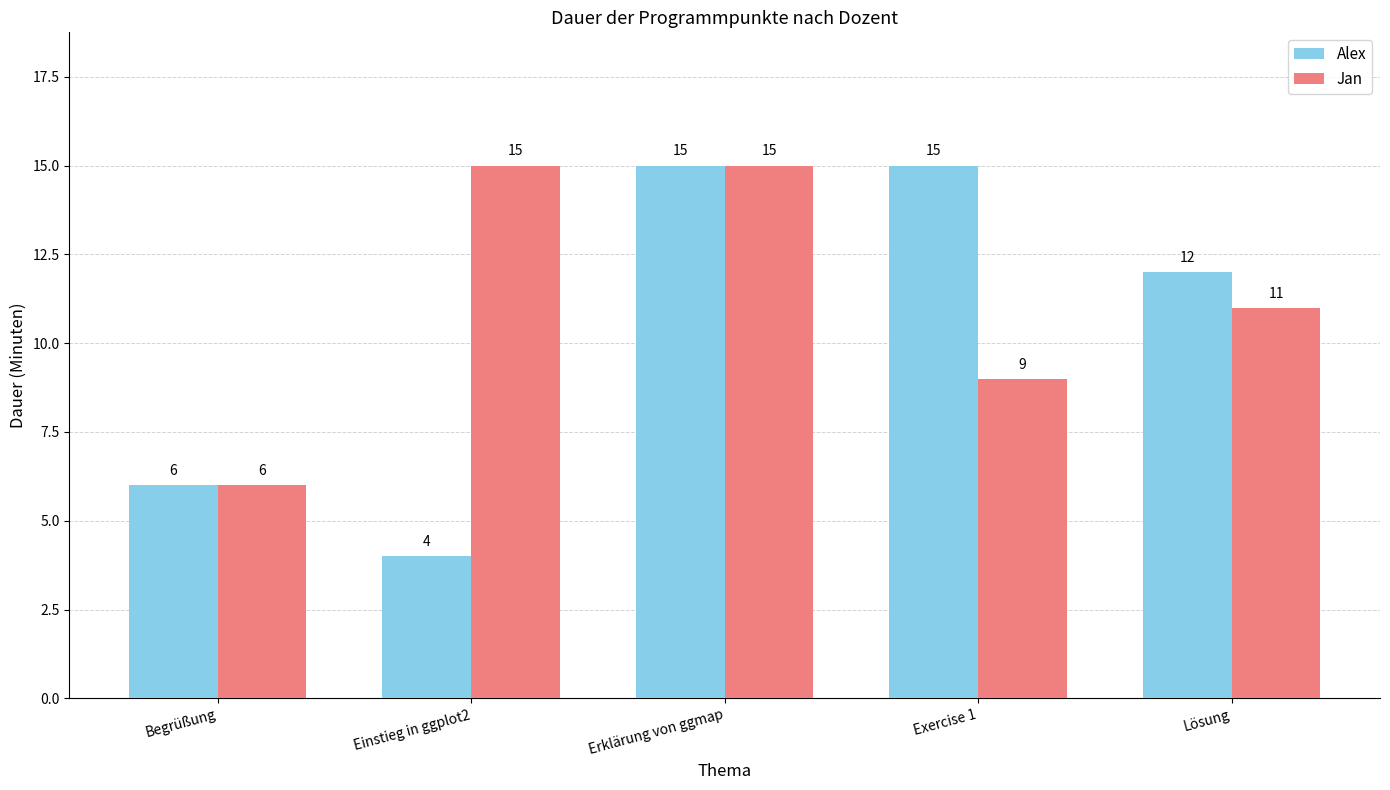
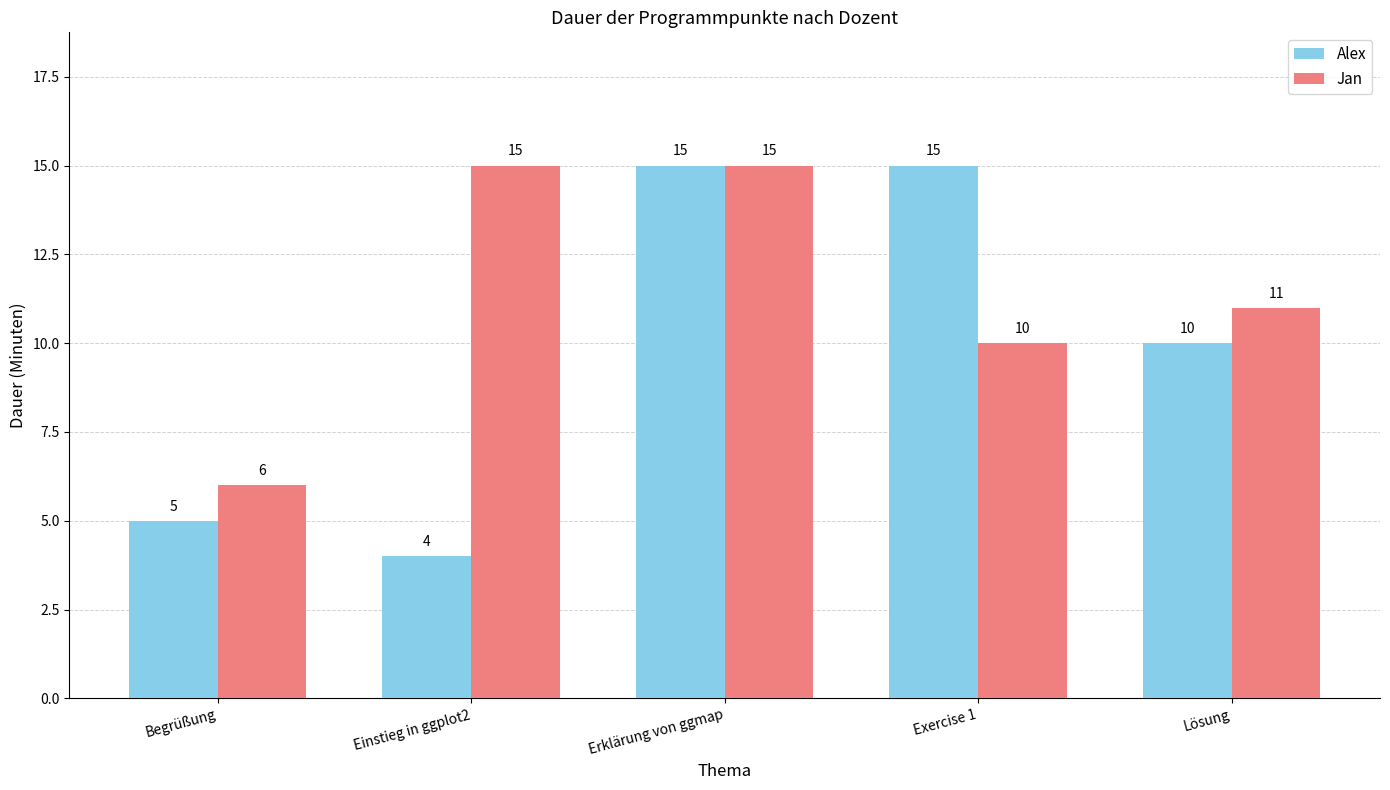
  {
    "Alex": {
-     "Begrüßung": 6,
+     "Begrüßung": 5,
      "Einstieg in ggplot2": 4,
      "Erklärung von ggmap": 15,
      "Exercise 1": 15,
-     "Lösung": 12
+     "Lösung": 10
    },
    "Jan": {
      "Begrüßung": 6,
      "Einstieg in ggplot2": 15,
      "Erklärung von ggmap": 15,
-     "Exercise 1": 9,
+     "Exercise 1": 10,
      "Lösung": 11
    }
  }
